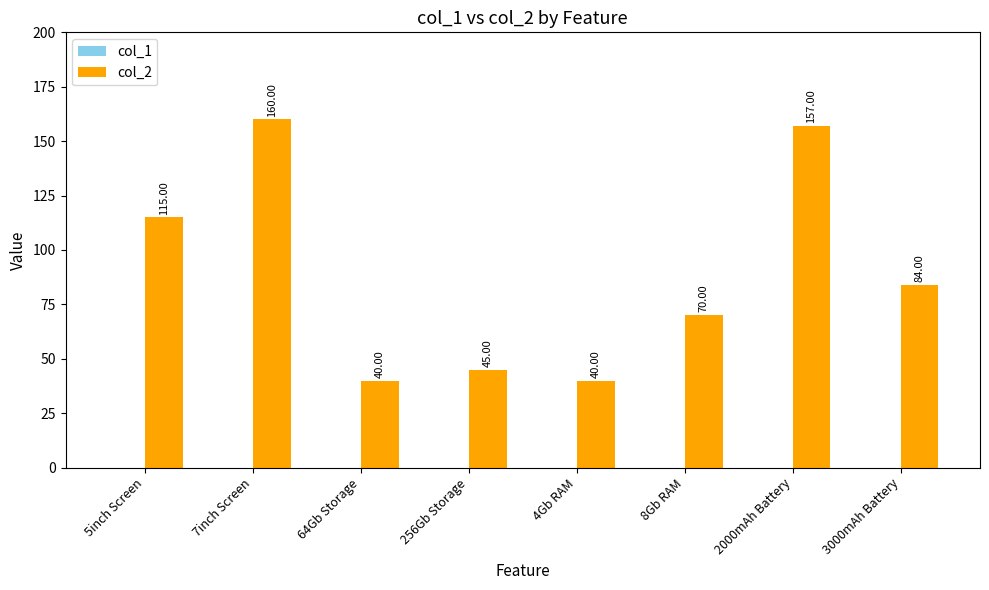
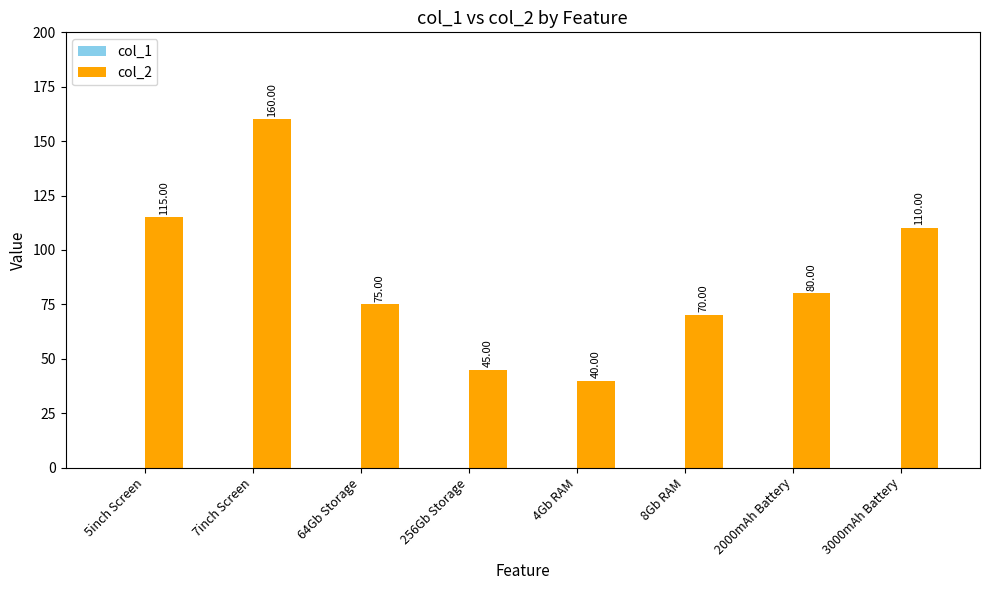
  {
    "col_1": {
      "5inch Screen": 0,
      "7inch Screen": 0,
      "64Gb Storage": 0,
      "256Gb Storage": 0,
      "4Gb RAM": 0,
      "8Gb RAM": 0,
      "2000mAh Battery": 0,
      "3000mAh Battery": 0
    },
    "col_2": {
      "5inch Screen": 115.00,
      "7inch Screen": 160.00,
-     "64Gb Storage": 40.00,
+     "64Gb Storage": 75.00,
      "256Gb Storage": 45.00,
      "4Gb RAM": 40.00,
      "8Gb RAM": 70.00,
-     "2000mAh Battery": 157.00,
-     "3000mAh Battery": 84.00
+     "2000mAh Battery": 80.00,
+     "3000mAh Battery": 110.00
    }
  }
